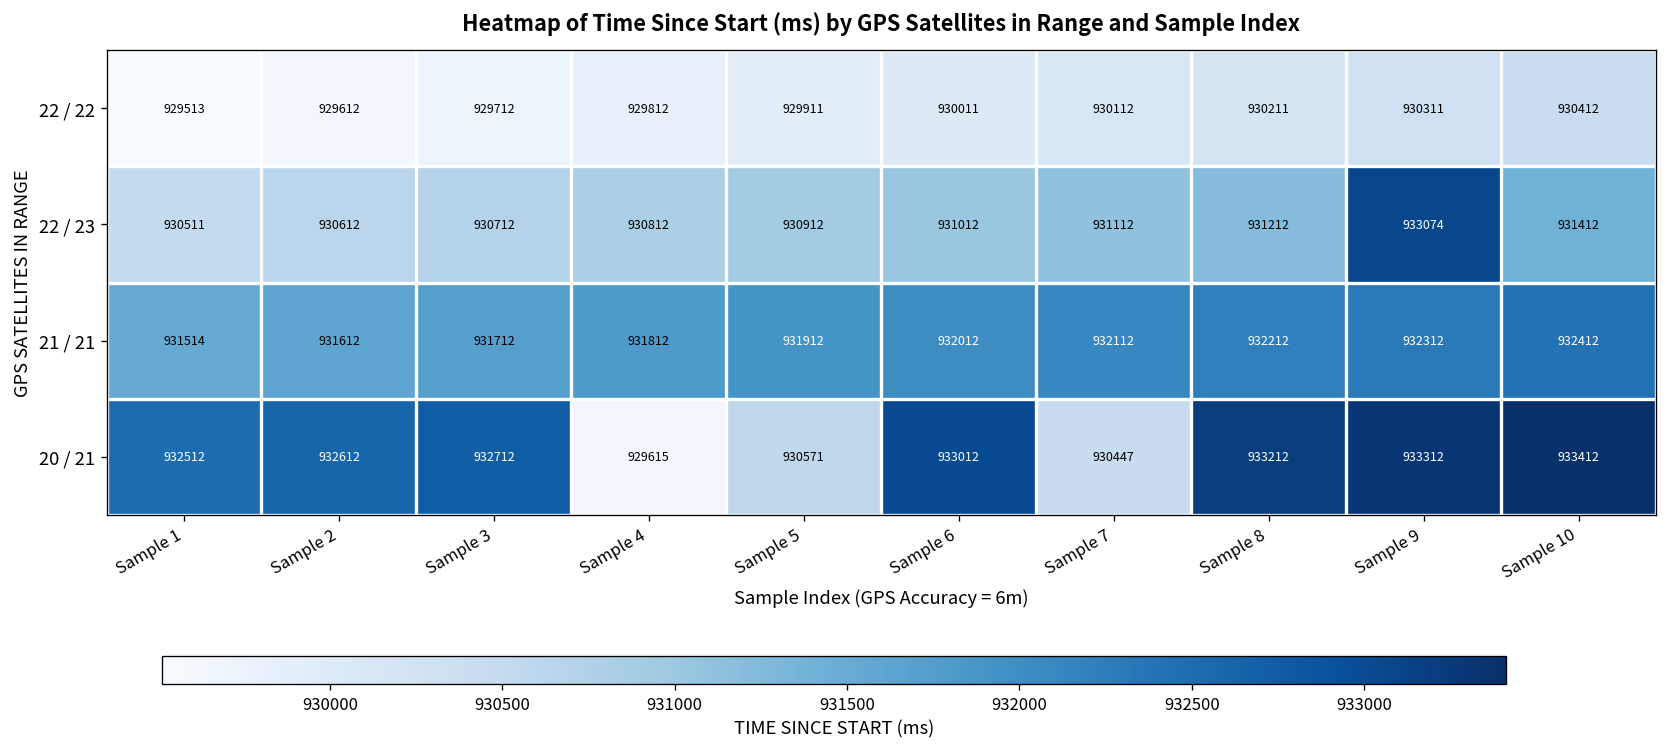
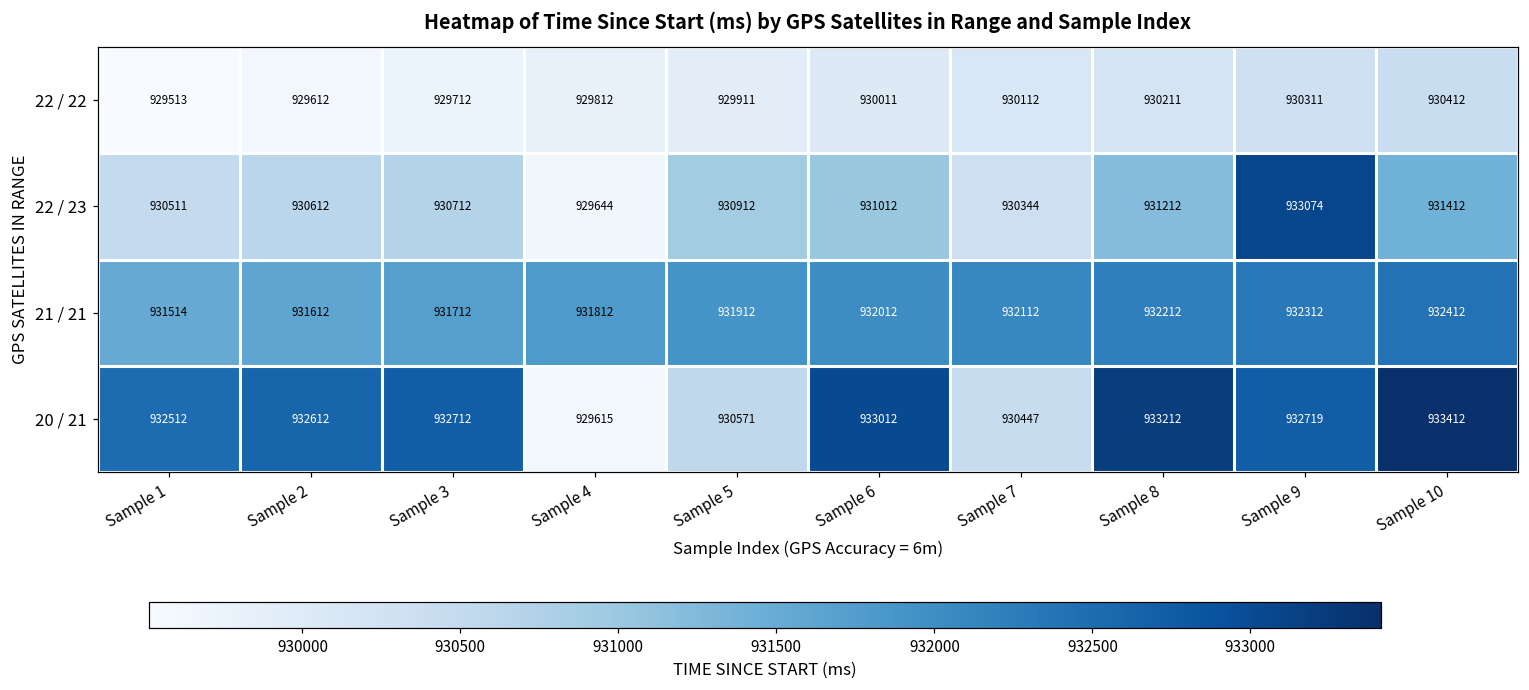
  {
    "22 / 22": {
      "Sample 1": 929513,
      "Sample 2": 929612,
      "Sample 3": 929712,
      "Sample 4": 929812,
      "Sample 5": 929911,
      "Sample 6": 930011,
      "Sample 7": 930112,
      "Sample 8": 930211,
      "Sample 9": 930311,
      "Sample 10": 930412
    },
    "22 / 23": {
      "Sample 1": 930511,
      "Sample 2": 930612,
      "Sample 3": 930712,
-     "Sample 4": 930812,
+     "Sample 4": 929644,
      "Sample 5": 930912,
      "Sample 6": 931012,
-     "Sample 7": 931112,
+     "Sample 7": 930344,
      "Sample 8": 931212,
      "Sample 9": 933074,
      "Sample 10": 931412
    },
    "21 / 21": {
      "Sample 1": 931514,
      "Sample 2": 931612,
      "Sample 3": 931712,
      "Sample 4": 931812,
      "Sample 5": 931912,
      "Sample 6": 932012,
      "Sample 7": 932112,
      "Sample 8": 932212,
      "Sample 9": 932312,
      "Sample 10": 932412
    },
    "20 / 21": {
      "Sample 1": 932512,
      "Sample 2": 932612,
      "Sample 3": 932712,
      "Sample 4": 929615,
      "Sample 5": 930571,
      "Sample 6": 933012,
      "Sample 7": 930447,
      "Sample 8": 933212,
-     "Sample 9": 933312,
+     "Sample 9": 932719,
      "Sample 10": 933412
    }
  }
